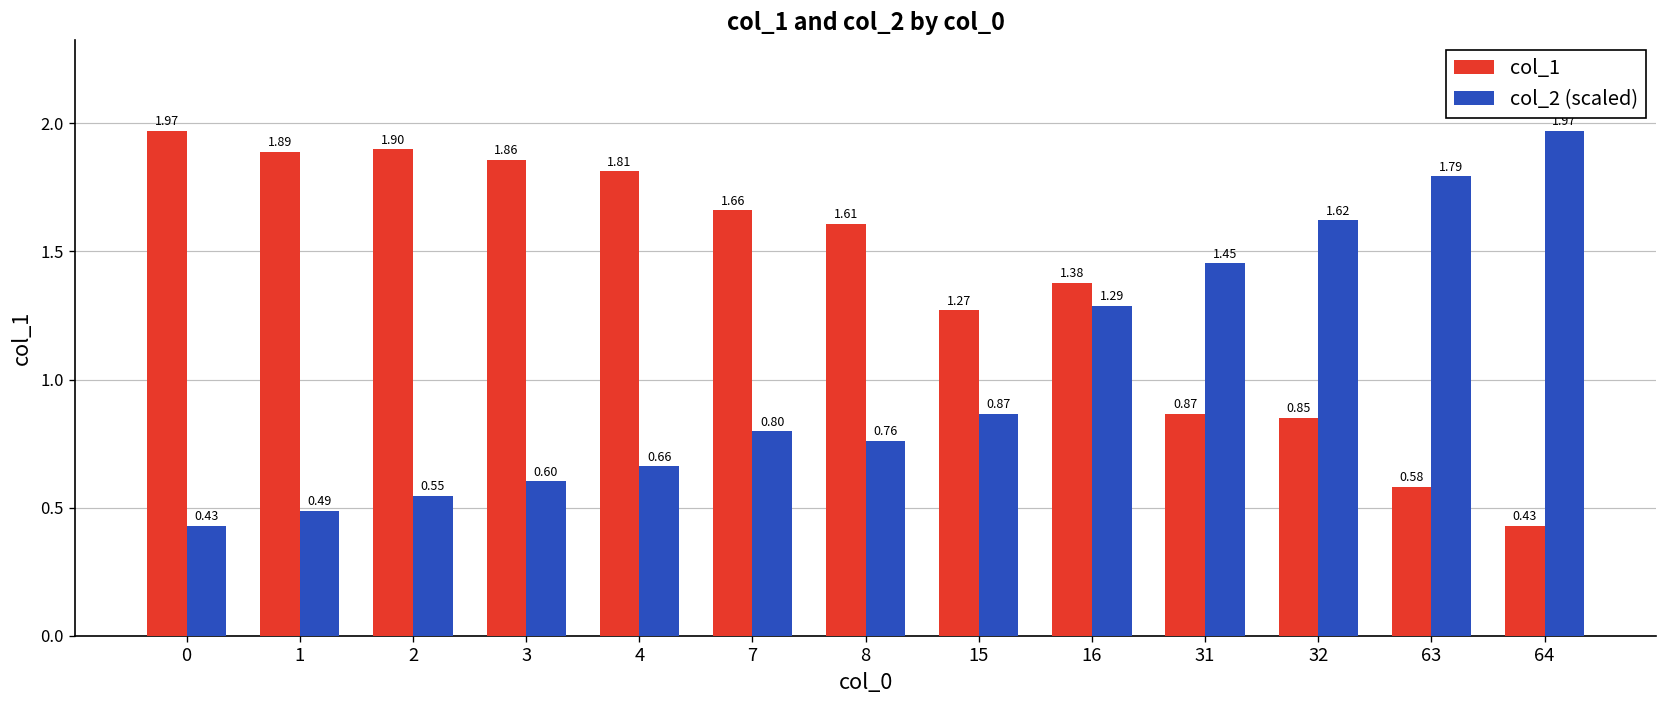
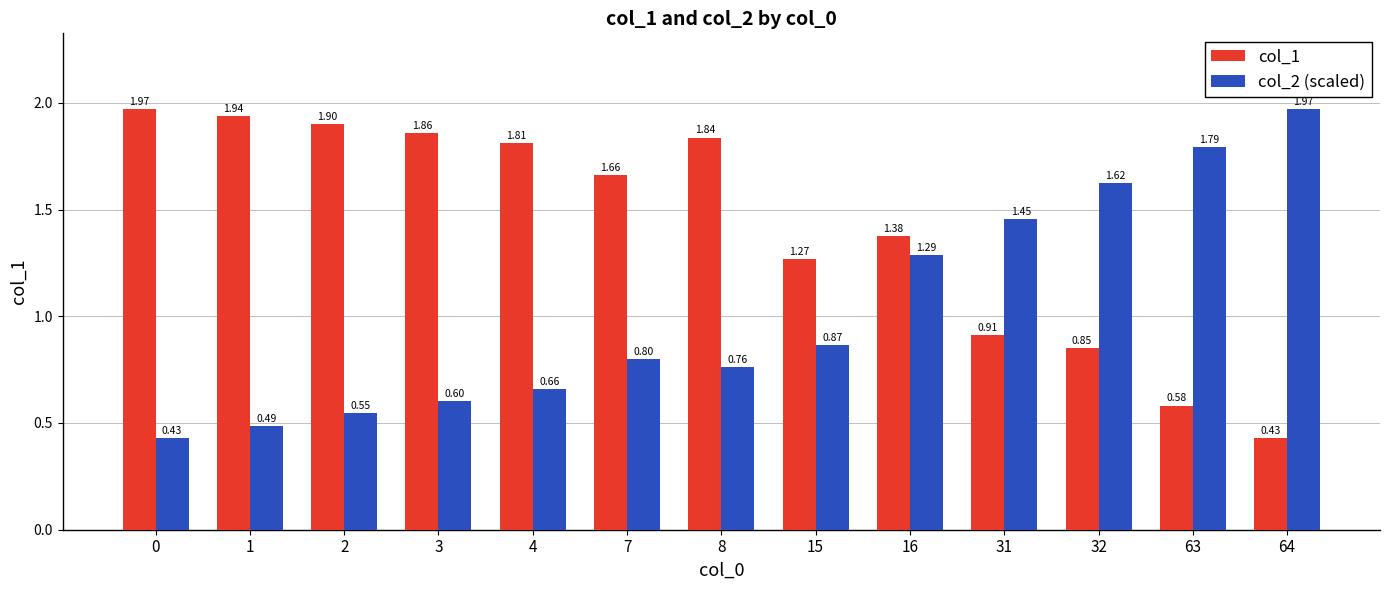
  {
    "col_1": {
      "0": 1.97,
-     "1": 1.89,
+     "1": 1.94,
      "2": 1.90,
      "3": 1.86,
      "4": 1.81,
      "7": 1.66,
-     "8": 1.61,
+     "8": 1.84,
      "15": 1.27,
      "16": 1.38,
-     "31": 0.87,
+     "31": 0.91,
      "32": 0.85,
      "63": 0.58,
      "64": 0.43
    },
    "col_2 (scaled)": {
      "0": 0.43,
      "1": 0.49,
      "2": 0.55,
      "3": 0.60,
      "4": 0.66,
      "7": 0.80,
      "8": 0.76,
      "15": 0.87,
      "16": 1.29,
      "31": 1.45,
      "32": 1.62,
      "63": 1.79
    }
  }
